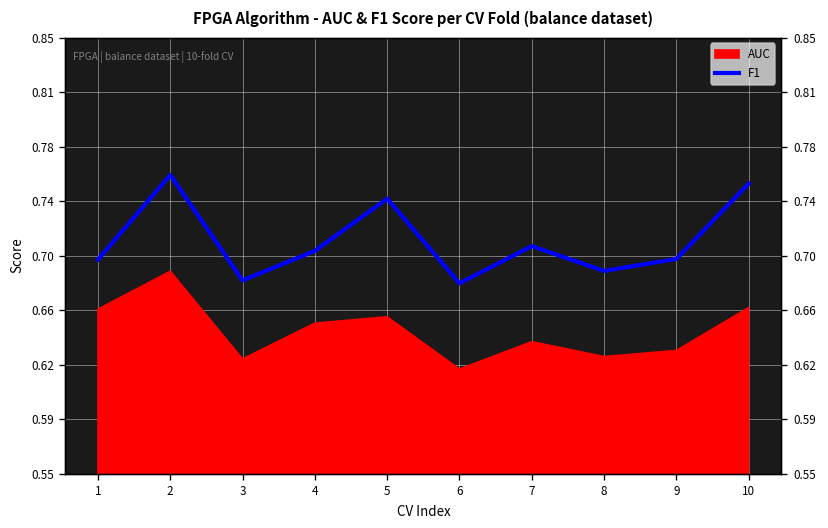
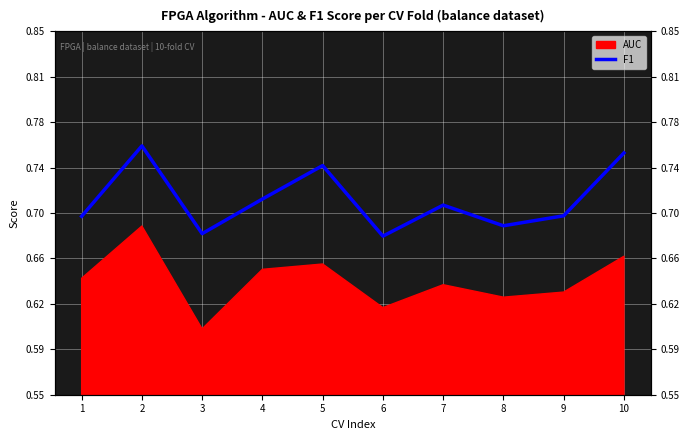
  {
    "AUC": {
-     "1": 0.663,
+     "1": 0.646,
      "2": 0.689,
-     "3": 0.629,
+     "3": 0.604,
      "4": 0.654,
      "5": 0.658,
      "6": 0.622,
      "7": 0.641,
      "8": 0.631,
      "9": 0.635,
      "10": 0.664
    },
    "F1": {
      "1": 0.697,
      "2": 0.755,
      "3": 0.683,
-     "4": 0.703,
+     "4": 0.712,
      "5": 0.739,
      "6": 0.681,
      "7": 0.707,
      "8": 0.689,
      "9": 0.698,
      "10": 0.750
    }
  }
